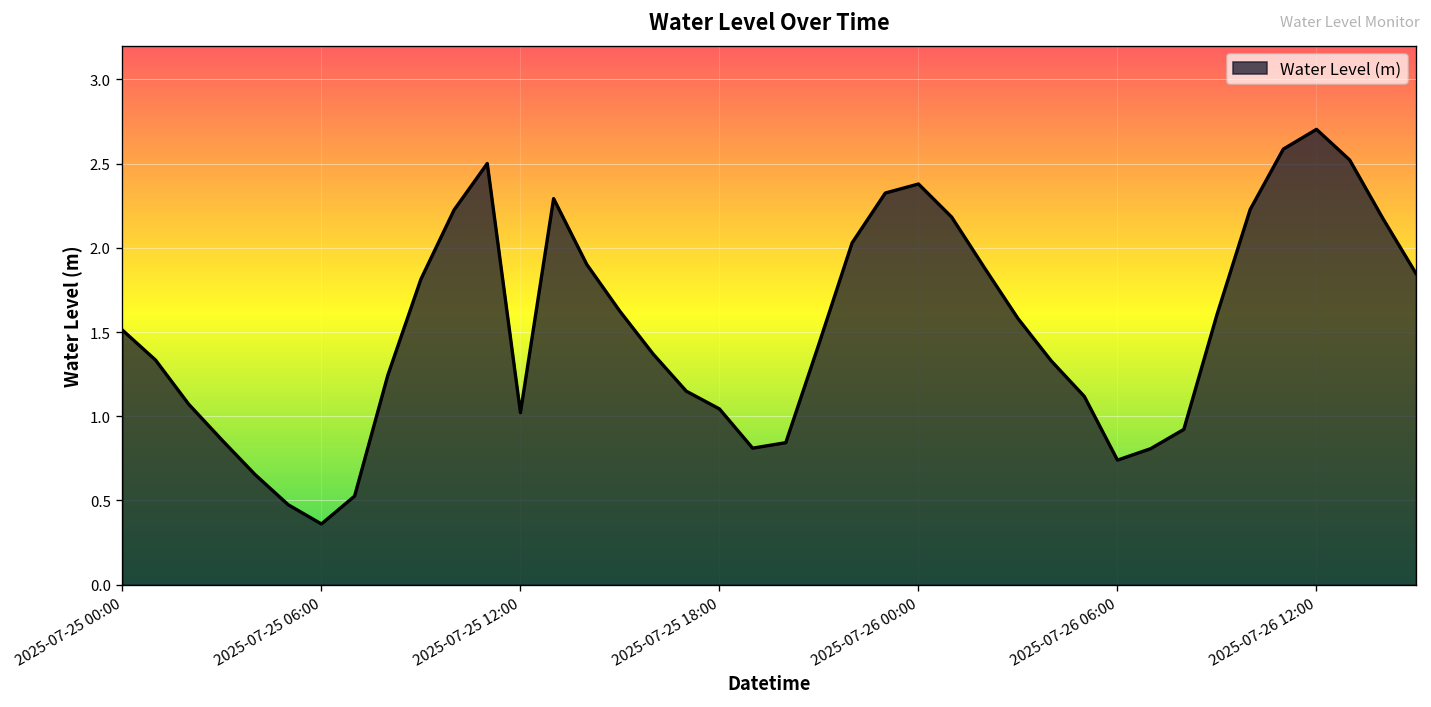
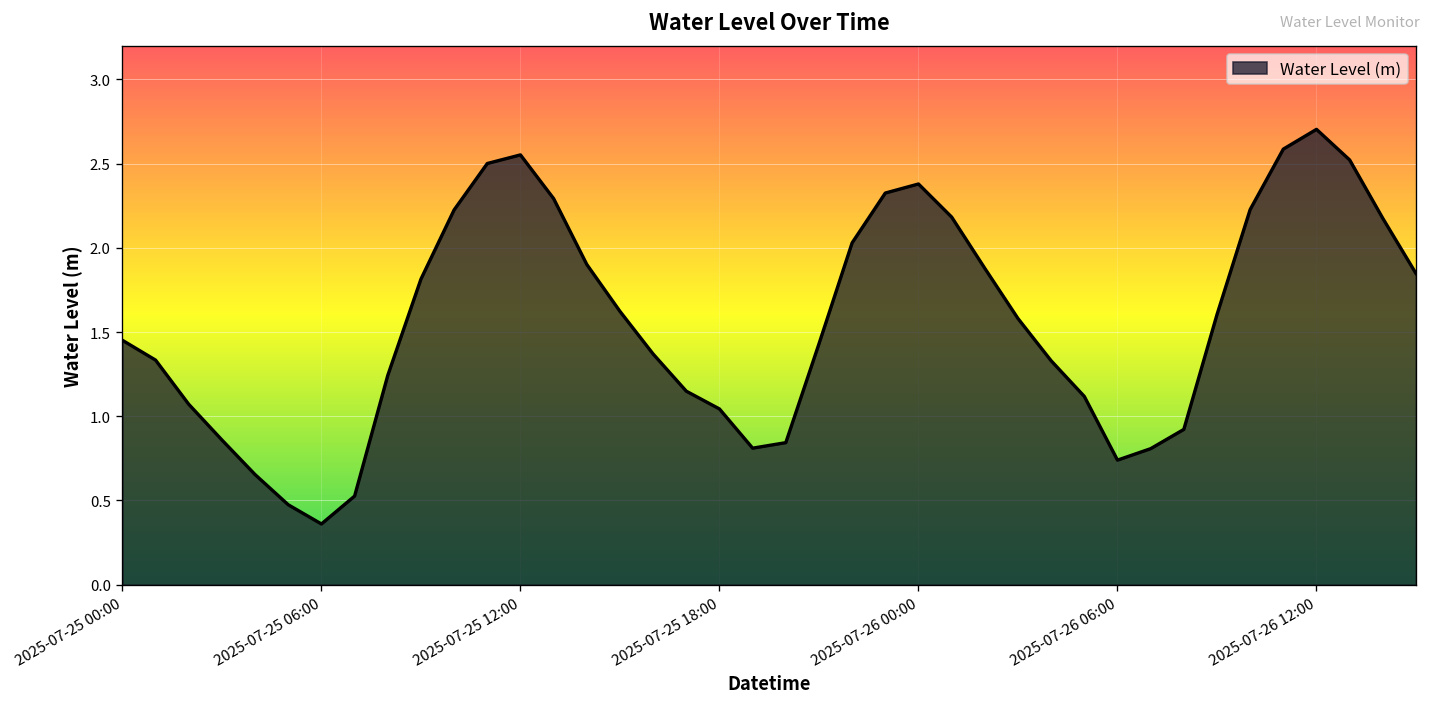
  {
-   "2025-07-25 00:00": 1.51,
+   "2025-07-25 00:00": 1.45,
    "2025-07-25 06:00": 0.36,
-   "2025-07-25 12:00": 1.02,
+   "2025-07-25 12:00": 2.55,
    "2025-07-25 18:00": 1.04,
    "2025-07-26 00:00": 2.38,
    "2025-07-26 06:00": 0.74,
    "2025-07-26 12:00": 2.70
  }
